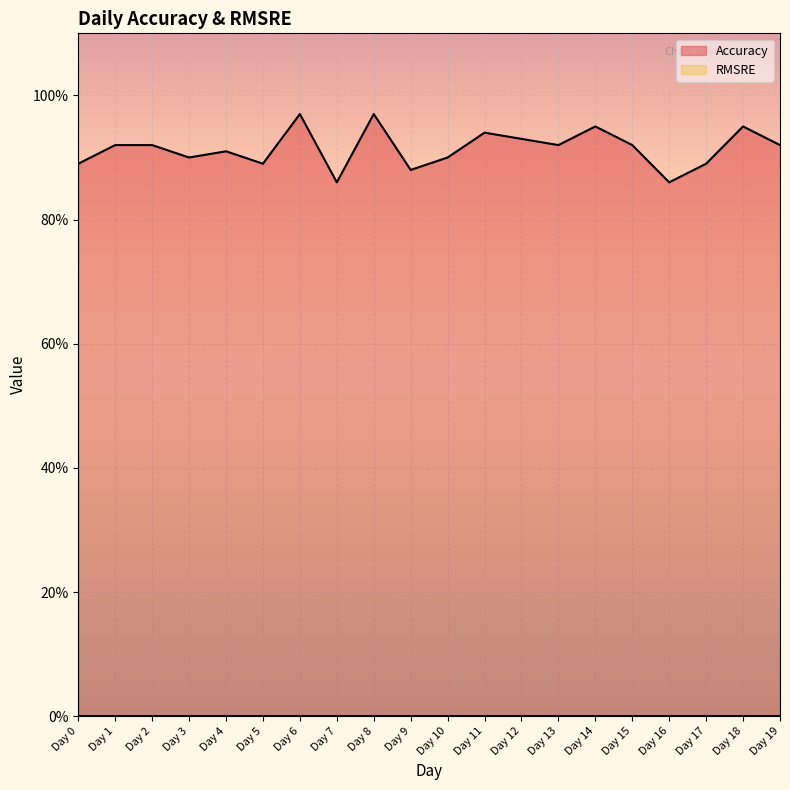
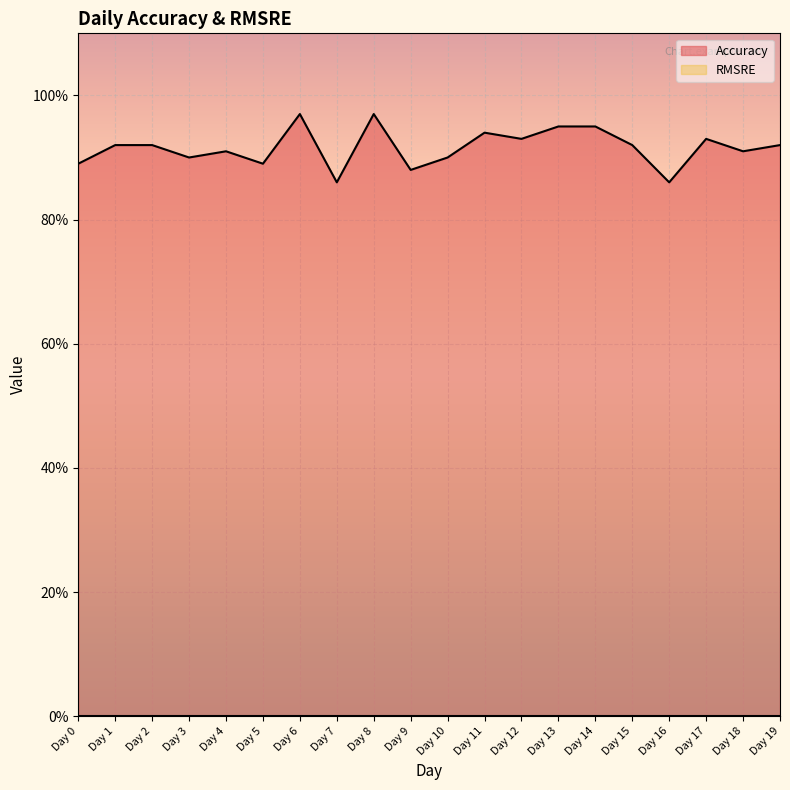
  {
    "Accuracy": {
      "Day 0": "89%",
      "Day 1": "92%",
      "Day 2": "92%",
      "Day 3": "90%",
      "Day 4": "91%",
      "Day 5": "89%",
      "Day 6": "97%",
      "Day 7": "86%",
      "Day 8": "97%",
      "Day 9": "88%",
      "Day 10": "90%",
      "Day 11": "94%",
      "Day 12": "93%",
-     "Day 13": "92%",
+     "Day 13": "95%",
      "Day 14": "95%",
      "Day 15": "92%",
      "Day 16": "86%",
-     "Day 17": "89%",
-     "Day 18": "95%",
+     "Day 17": "93%",
+     "Day 18": "91%",
      "Day 19": "92%"
    },
    "RMSRE": {
      "Day 0": "0%",
      "Day 1": "0%",
      "Day 2": "0%",
      "Day 3": "0%",
      "Day 4": "0%",
      "Day 5": "0%",
      "Day 6": "0%",
      "Day 7": "0%",
      "Day 8": "0%",
      "Day 9": "0%",
      "Day 10": "0%",
      "Day 11": "0%",
      "Day 12": "0%",
      "Day 13": "0%",
      "Day 14": "0%",
      "Day 15": "0%",
      "Day 16": "0%",
      "Day 17": "0%",
      "Day 18": "0%",
      "Day 19": "0%"
    }
  }
